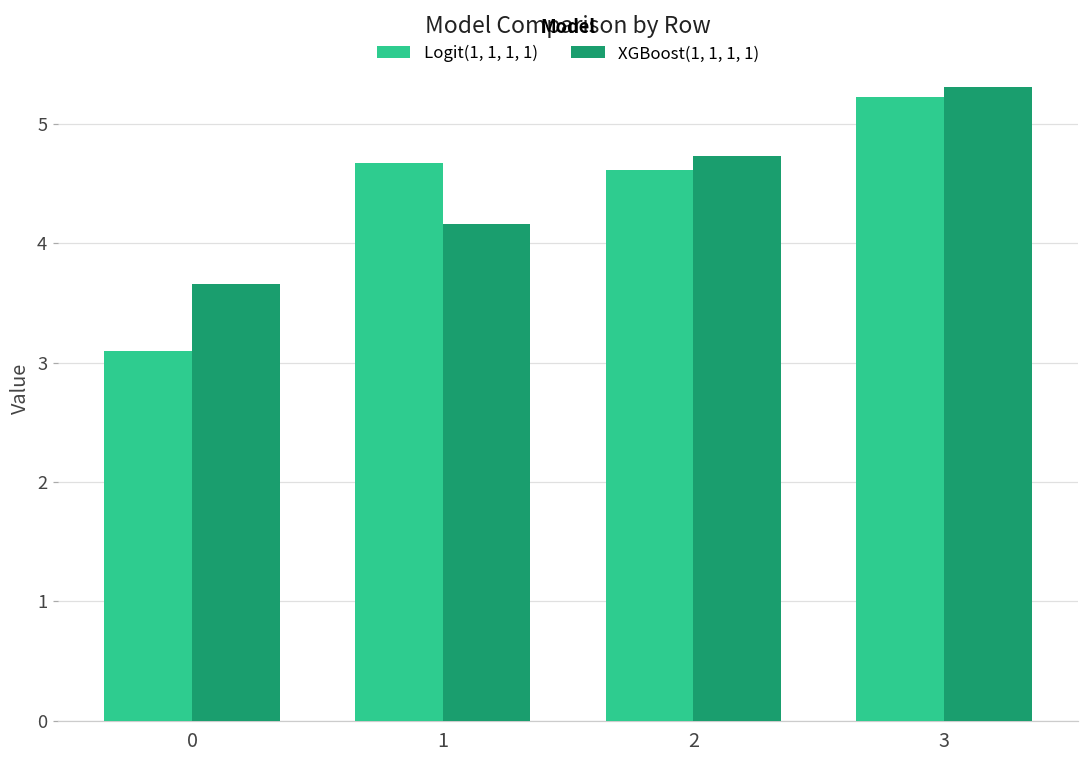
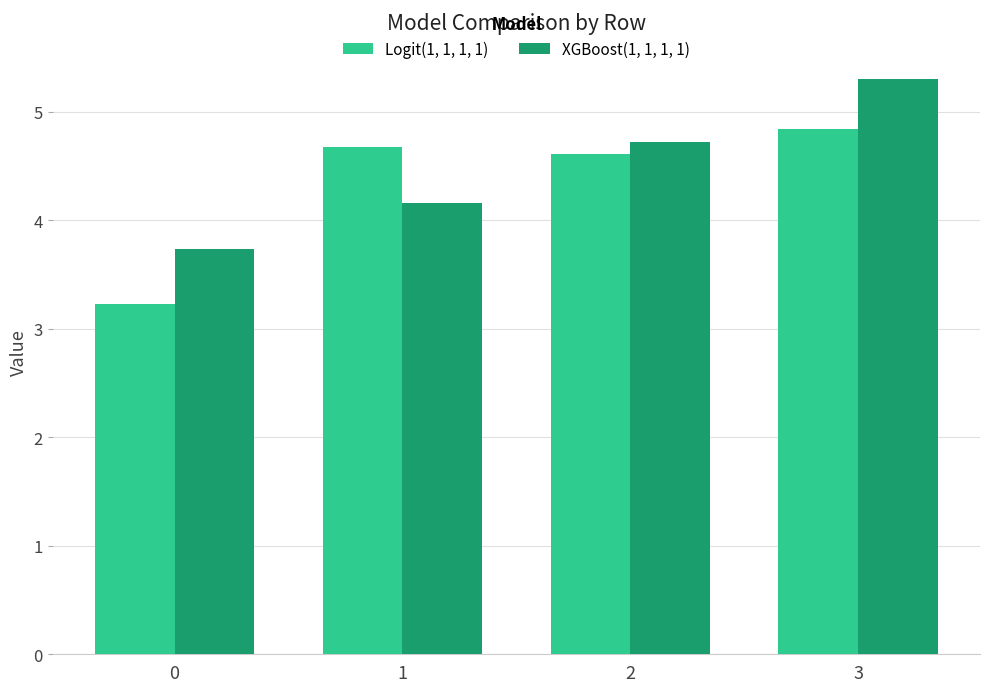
  {
    "Logit(1, 1, 1, 1)": {
-     "0": 3.10,
+     "0": 3.23,
      "1": 4.67,
      "2": 4.61,
-     "3": 5.22
+     "3": 4.84
    },
    "XGBoost(1, 1, 1, 1)": {
-     "0": 3.66,
+     "0": 3.74,
      "1": 4.16,
      "2": 4.73,
      "3": 5.31
    }
  }
